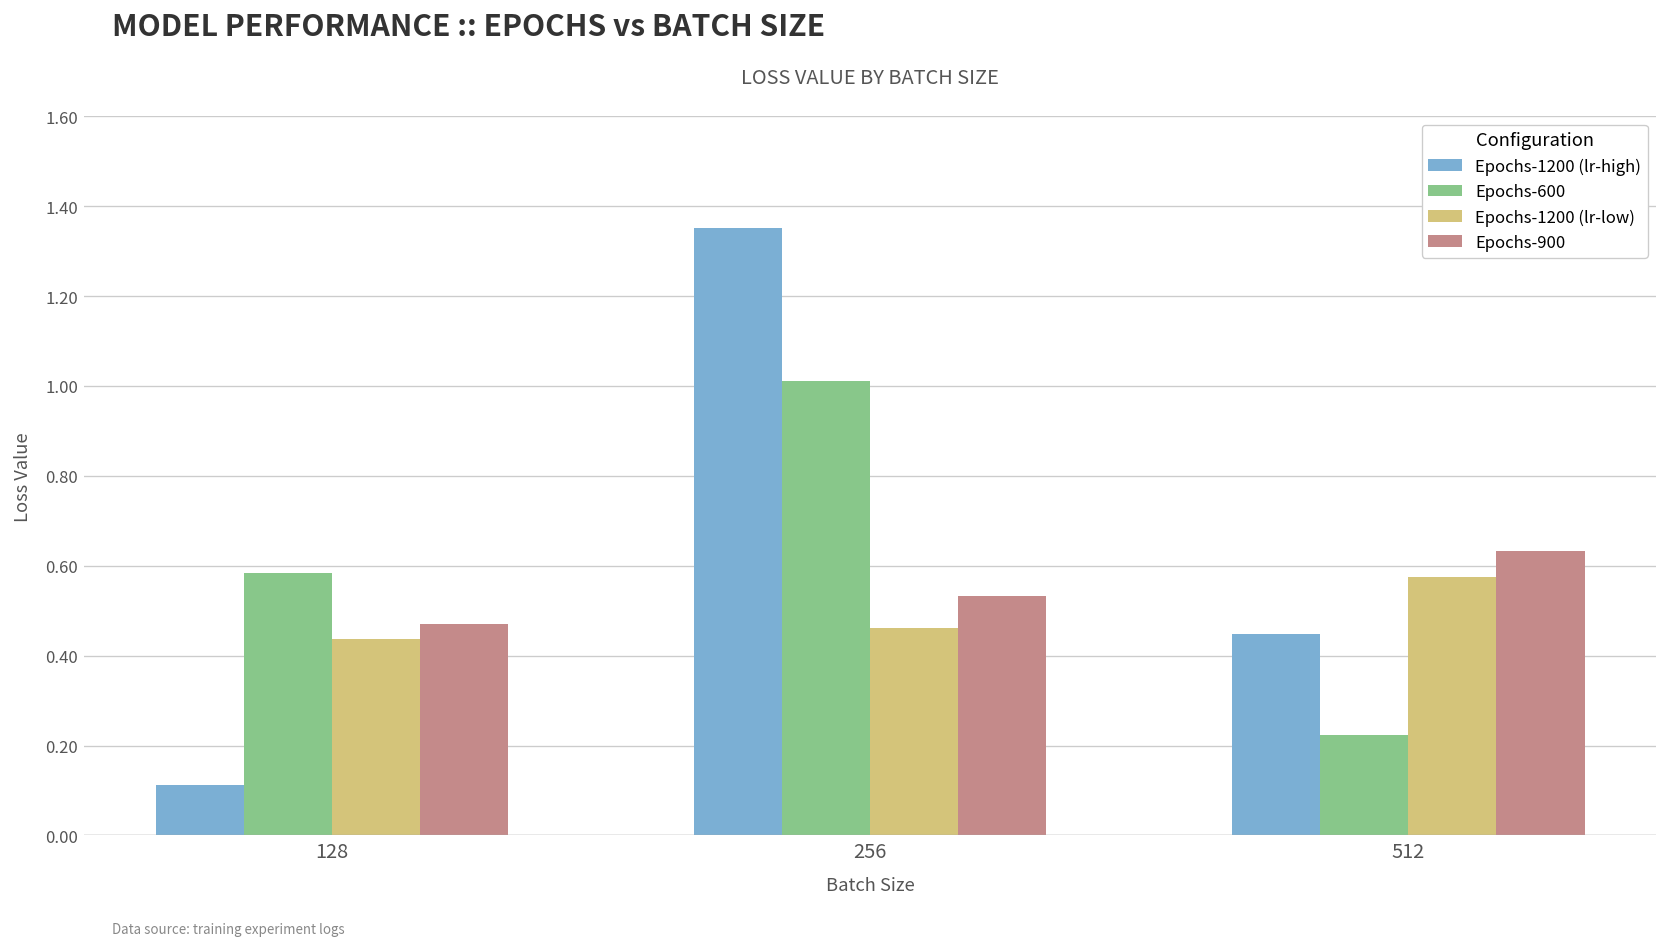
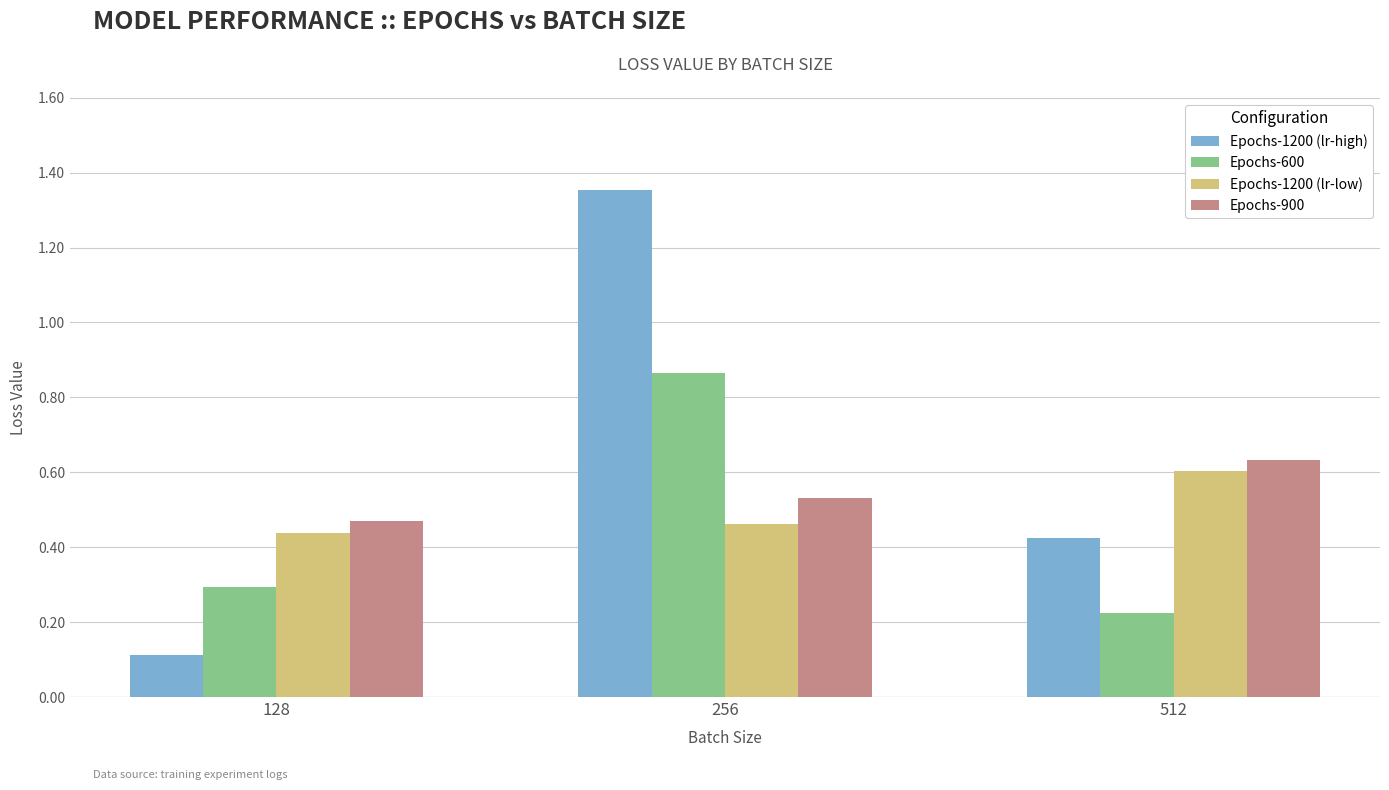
  {
    "Epochs-1200 (lr-high)": {
      "128": 0.11,
      "256": 1.35,
-     "512": 0.45
+     "512": 0.42
    },
    "Epochs-600": {
-     "128": 0.58,
-     "256": 1.01,
+     "128": 0.29,
+     "256": 0.86,
      "512": 0.22
    },
    "Epochs-1200 (lr-low)": {
      "128": 0.44,
      "256": 0.46,
-     "512": 0.57
+     "512": 0.60
    },
    "Epochs-900": {
      "128": 0.47,
      "256": 0.53,
      "512": 0.63
    }
  }
